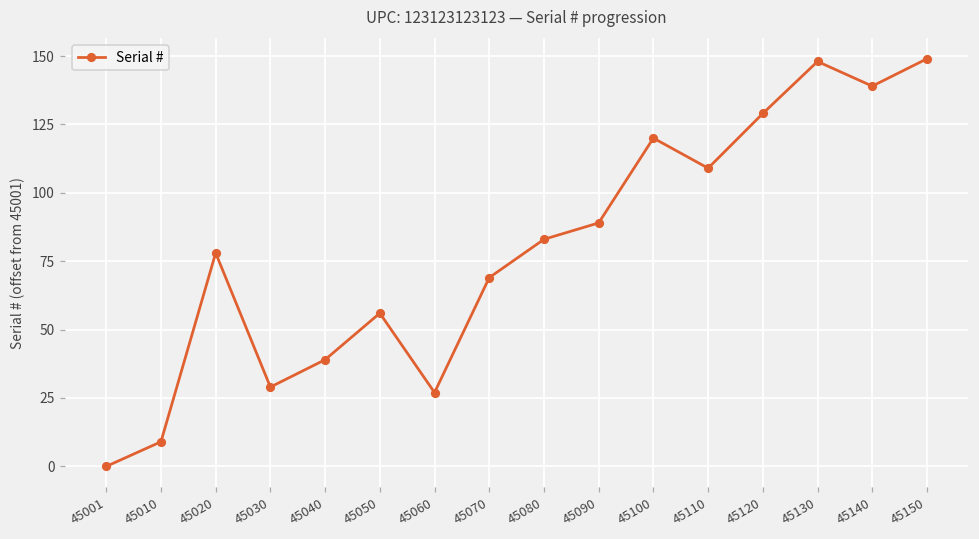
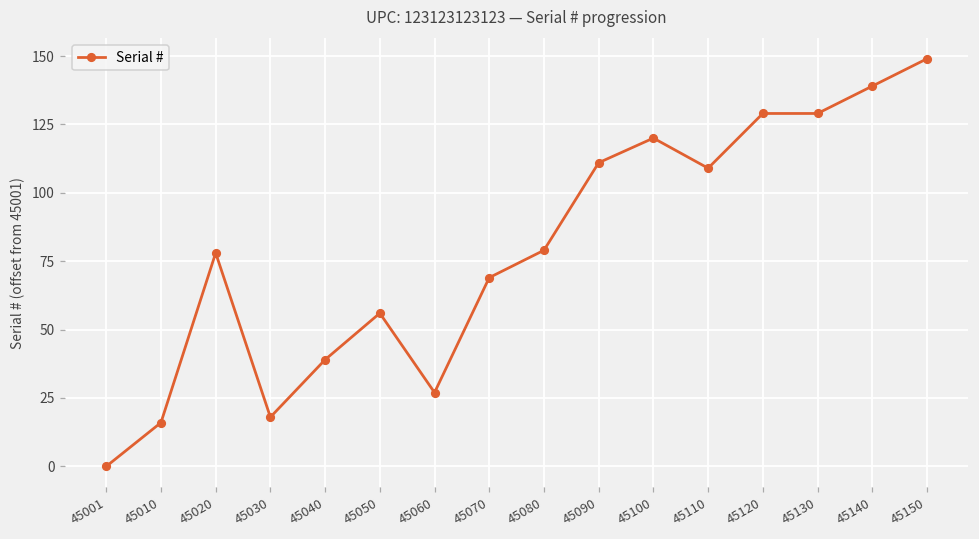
  {
    "45001": 0,
-   "45010": 9,
+   "45010": 16,
    "45020": 78,
-   "45030": 29,
+   "45030": 18,
    "45040": 39,
    "45050": 56,
    "45060": 27,
    "45070": 69,
-   "45080": 83,
-   "45090": 89,
+   "45080": 79,
+   "45090": 111,
    "45100": 120,
    "45110": 109,
    "45120": 129,
-   "45130": 148,
+   "45130": 129,
    "45140": 139,
    "45150": 149
  }
